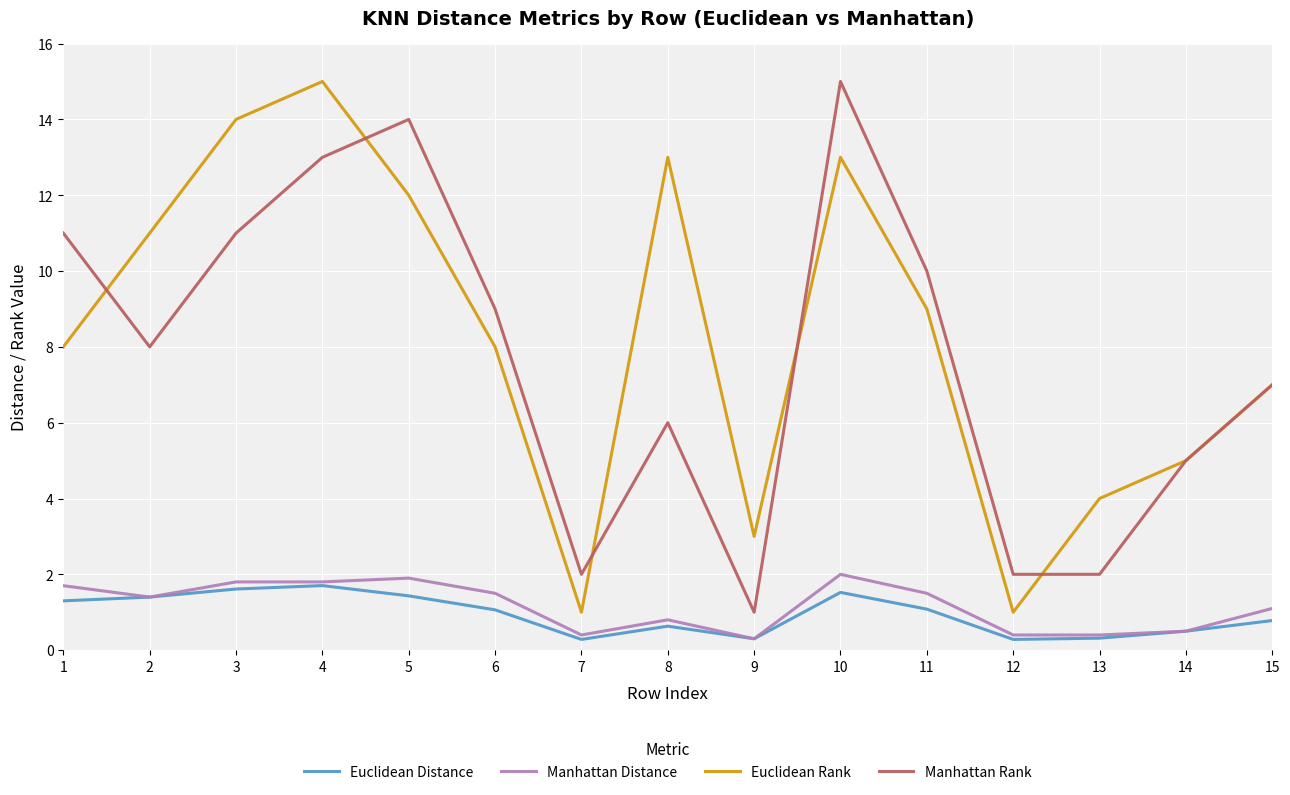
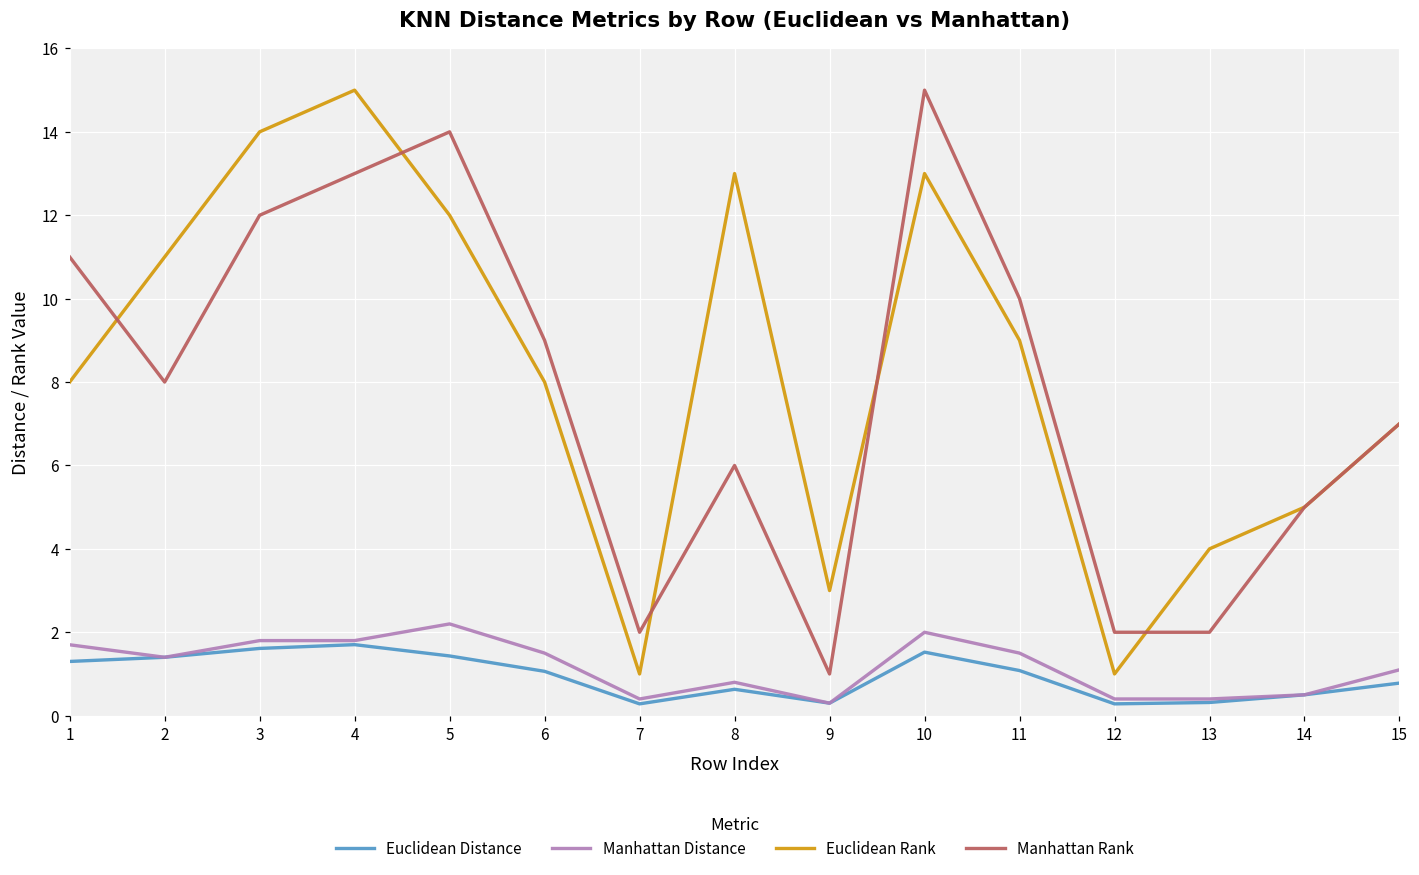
  {
    "Euclidean Distance": {
      "1": 1.3,
      "3": 1.6,
      "4": 1.7,
      "5": 1.4,
      "6": 1.1,
      "7": 0.3,
      "8": 0.6,
      "10": 1.5,
      "11": 1.1,
      "12": 0.3,
      "13": 0.3,
      "15": 0.8
    },
    "Manhattan Distance": {
      "1": 1.7,
      "3": 1.8,
      "4": 1.8,
-     "5": 1.9,
+     "5": 2.2,
      "6": 1.5,
      "7": 0.4,
      "8": 0.8,
      "10": 2.0,
      "11": 1.5,
      "12": 0.4,
      "13": 0.4,
      "15": 1.1
    },
    "Euclidean Rank": {
      "1": 8.0,
      "2": 11.0,
      "3": 14.0,
      "4": 15.0,
      "5": 12.0,
      "6": 8.0,
      "7": 1.0,
      "8": 13.0,
      "9": 3.0,
      "10": 13.0,
      "11": 9.0,
      "12": 1.0,
      "13": 4.0
    },
    "Manhattan Rank": {
      "1": 11,
      "2": 8,
-     "3": 11,
+     "3": 12,
      "4": 13,
      "5": 14,
      "6": 9,
      "7": 2,
      "8": 6,
      "9": 1,
      "10": 15,
      "11": 10,
      "12": 2,
      "13": 2
    }
  }
